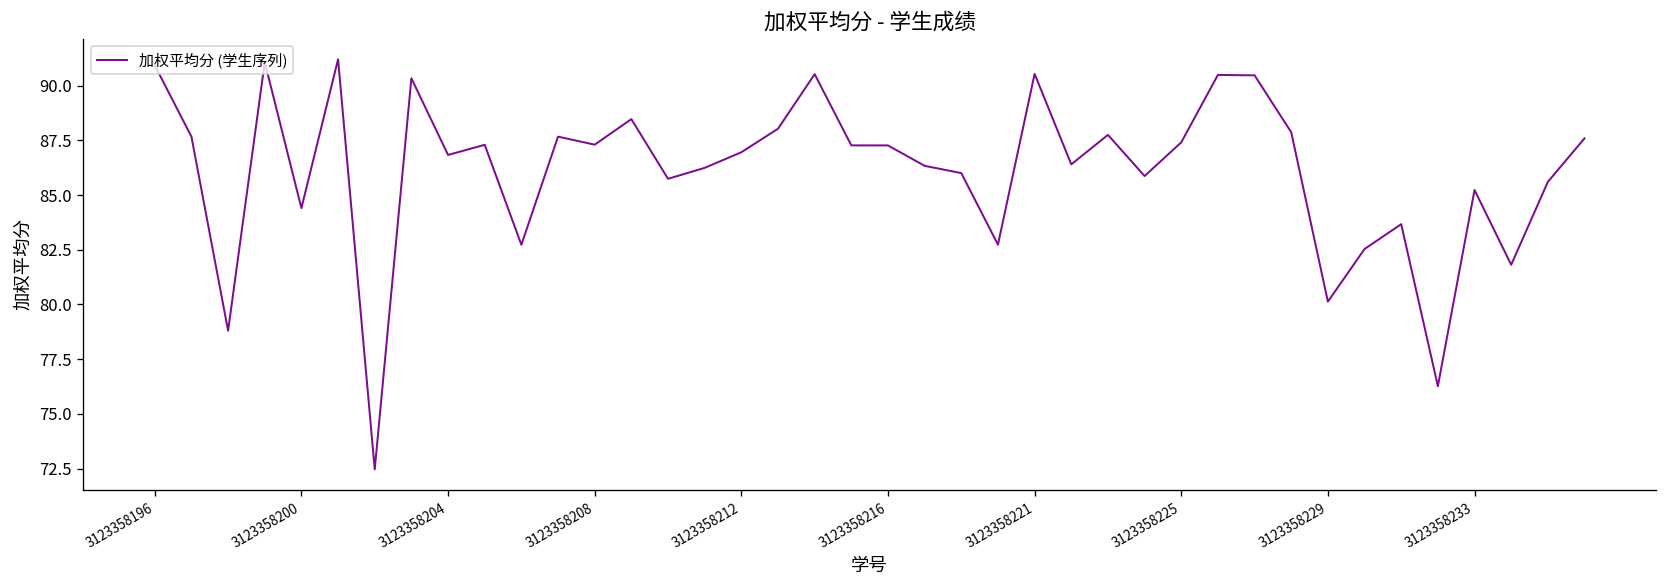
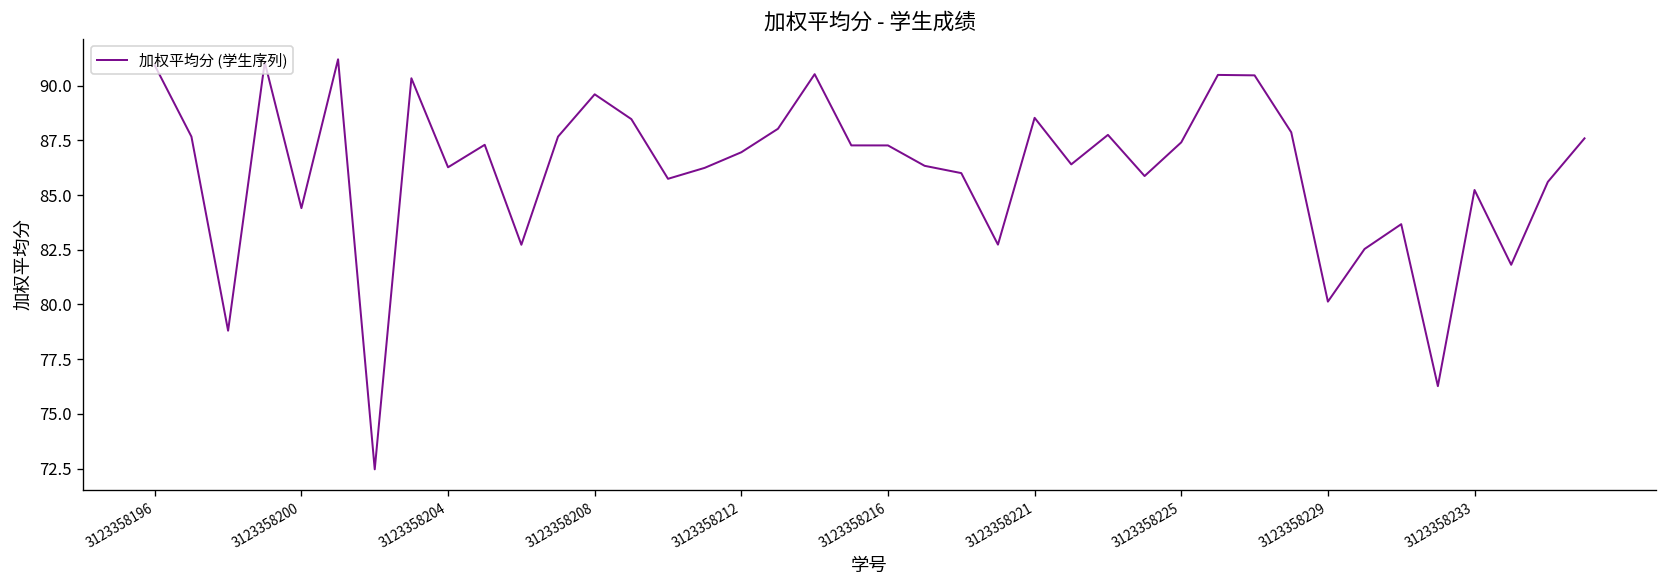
  {
    "3123358200": 84.4,
-   "3123358204": 86.8,
-   "3123358208": 87.3,
+   "3123358204": 86.3,
+   "3123358208": 89.6,
    "3123358212": 87.0,
    "3123358216": 87.3,
-   "3123358221": 90.5,
+   "3123358221": 88.5,
    "3123358225": 87.4,
    "3123358229": 80.1,
    "3123358233": 85.2
  }
